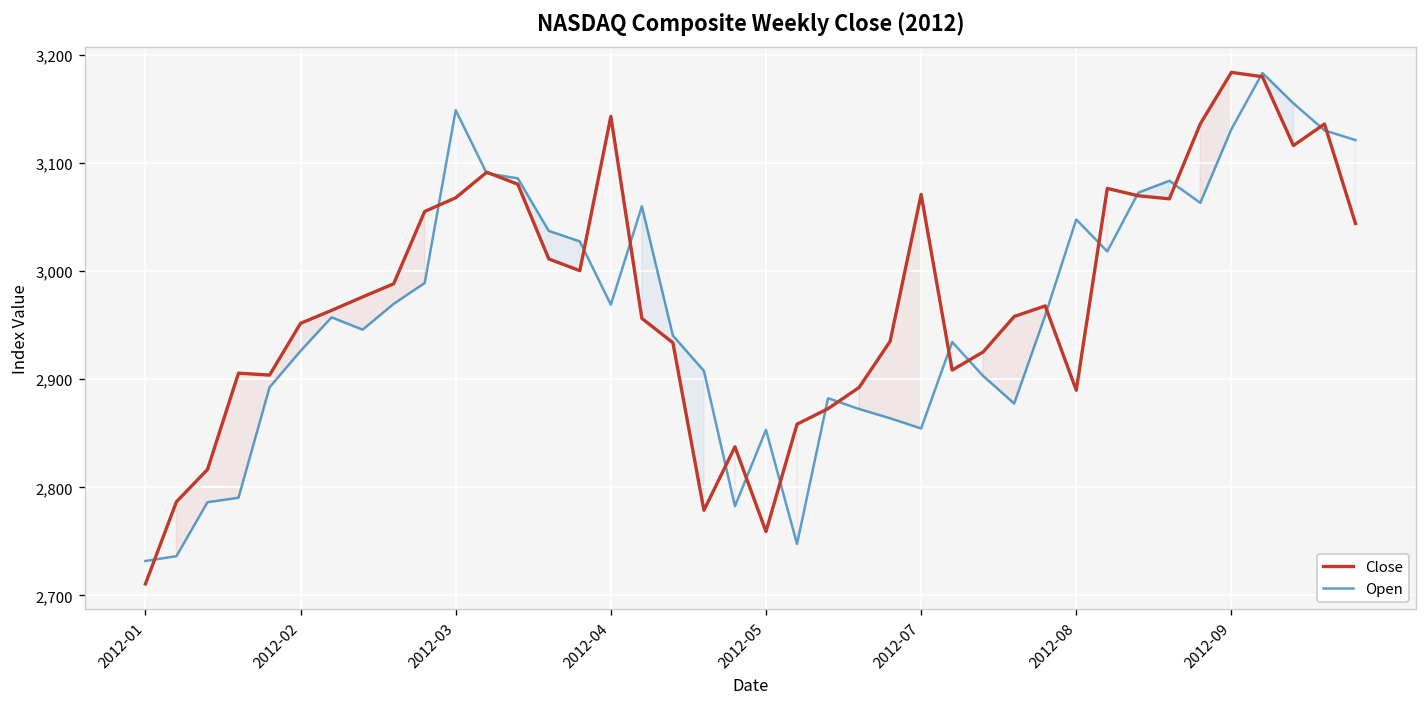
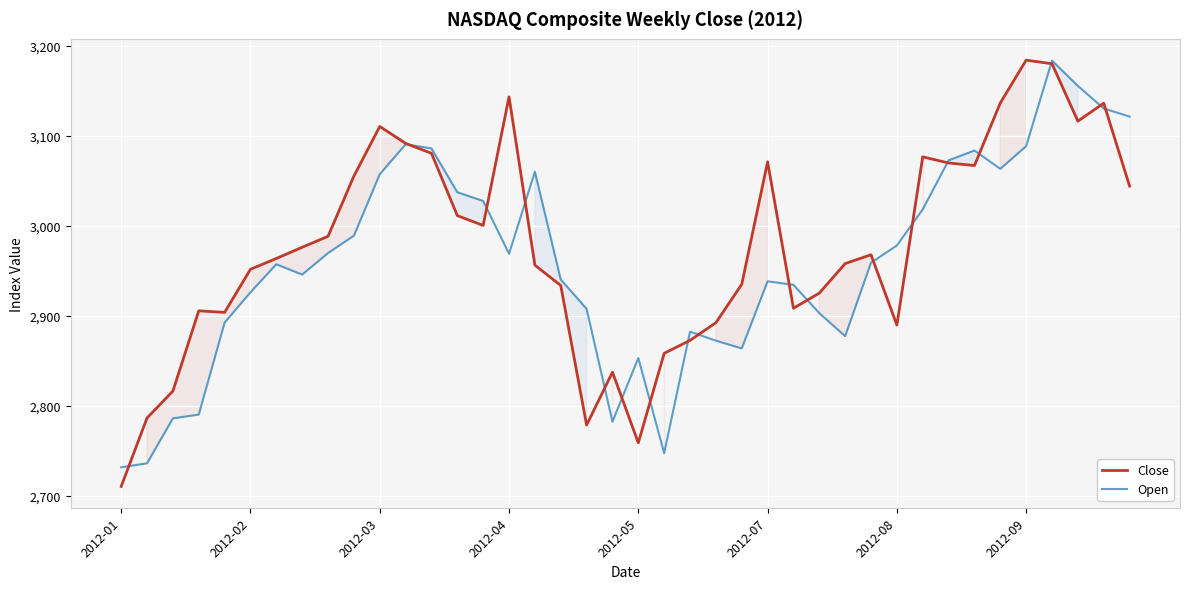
  {
    "Close": {
      "2012-01": "2,710",
      "2012-02": "2,950",
-     "2012-03": "3,070",
+     "2012-03": "3,110",
      "2012-04": "3,140",
      "2012-05": "2,760",
      "2012-07": "3,070",
      "2012-08": "2,890",
      "2012-09": "3,180"
    },
    "Open": {
      "2012-01": "2,730",
      "2012-02": "2,930",
-     "2012-03": "3,150",
+     "2012-03": "3,060",
      "2012-04": "2,970",
      "2012-05": "2,850",
-     "2012-07": "2,850",
-     "2012-08": "3,050",
-     "2012-09": "3,130"
+     "2012-07": "2,940",
+     "2012-08": "2,980",
+     "2012-09": "3,090"
    }
  }
